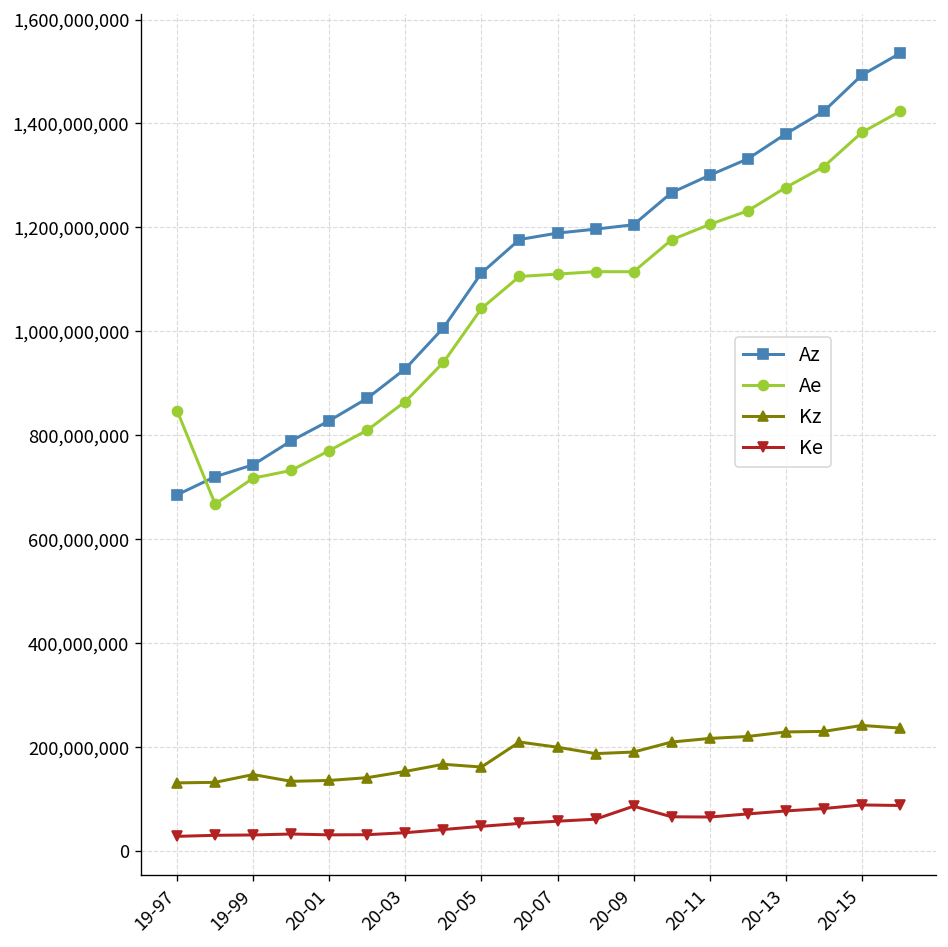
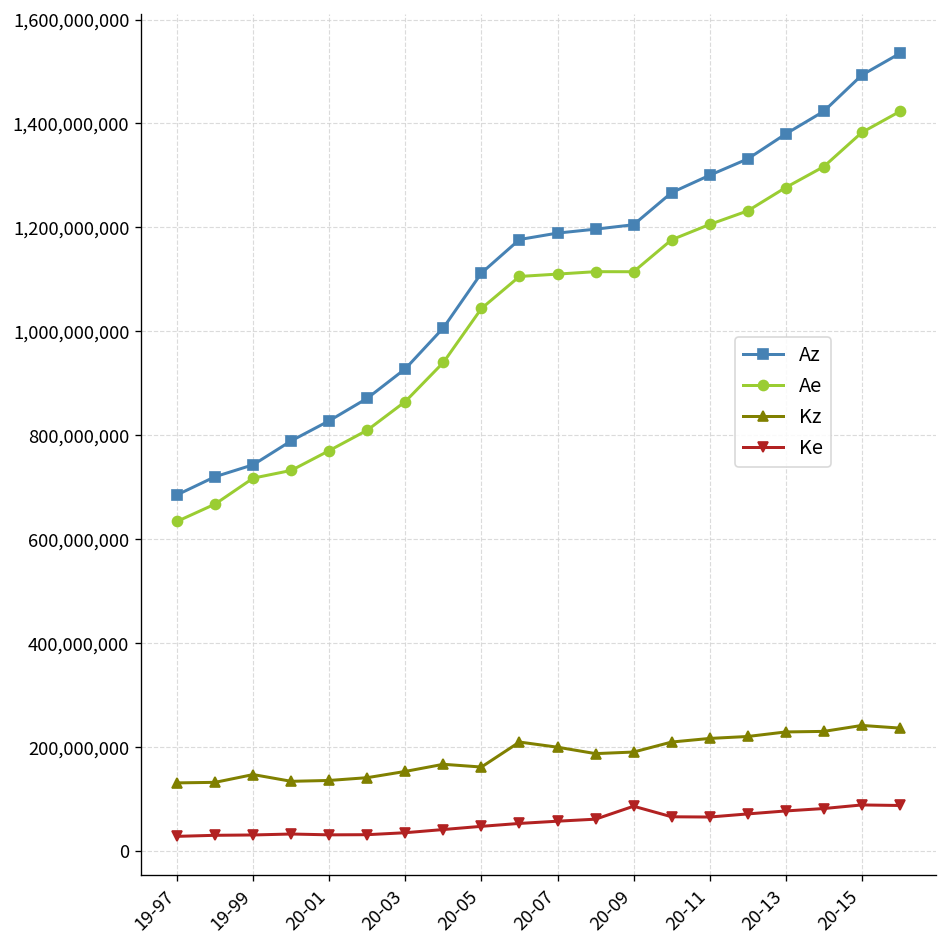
  {
    "Az": {
      "19-97": "690,000,000",
      "19-99": "740,000,000",
      "20-01": "830,000,000",
      "20-03": "930,000,000",
      "20-05": "1,110,000,000",
      "20-07": "1,190,000,000",
      "20-09": "1,210,000,000",
      "20-11": "1,300,000,000",
      "20-13": "1,380,000,000",
      "20-15": "1,490,000,000"
    },
    "Ae": {
-     "19-97": "850,000,000",
+     "19-97": "630,000,000",
      "19-99": "720,000,000",
      "20-01": "770,000,000",
      "20-03": "870,000,000",
      "20-05": "1,040,000,000",
      "20-07": "1,110,000,000",
      "20-09": "1,110,000,000",
      "20-11": "1,210,000,000",
      "20-13": "1,280,000,000",
      "20-15": "1,380,000,000"
    },
    "Kz": {
      "19-97": "130,000,000",
      "19-99": "150,000,000",
      "20-01": "140,000,000",
      "20-03": "150,000,000",
      "20-05": "160,000,000",
      "20-07": "200,000,000",
      "20-09": "190,000,000",
      "20-11": "220,000,000",
      "20-13": "230,000,000",
      "20-15": "240,000,000"
    },
    "Ke": {
      "19-97": "30,000,000",
      "19-99": "30,000,000",
      "20-01": "30,000,000",
      "20-03": "40,000,000",
      "20-05": "50,000,000",
      "20-07": "60,000,000",
      "20-09": "90,000,000",
      "20-11": "70,000,000",
      "20-13": "80,000,000",
      "20-15": "90,000,000"
    }
  }
